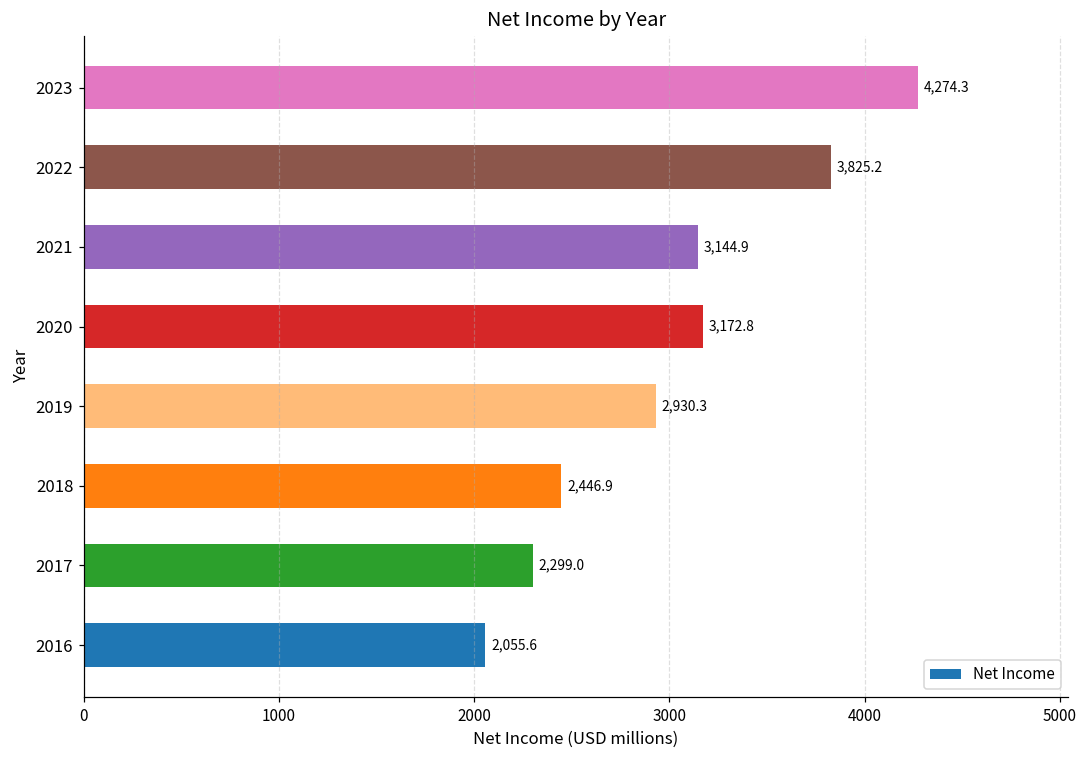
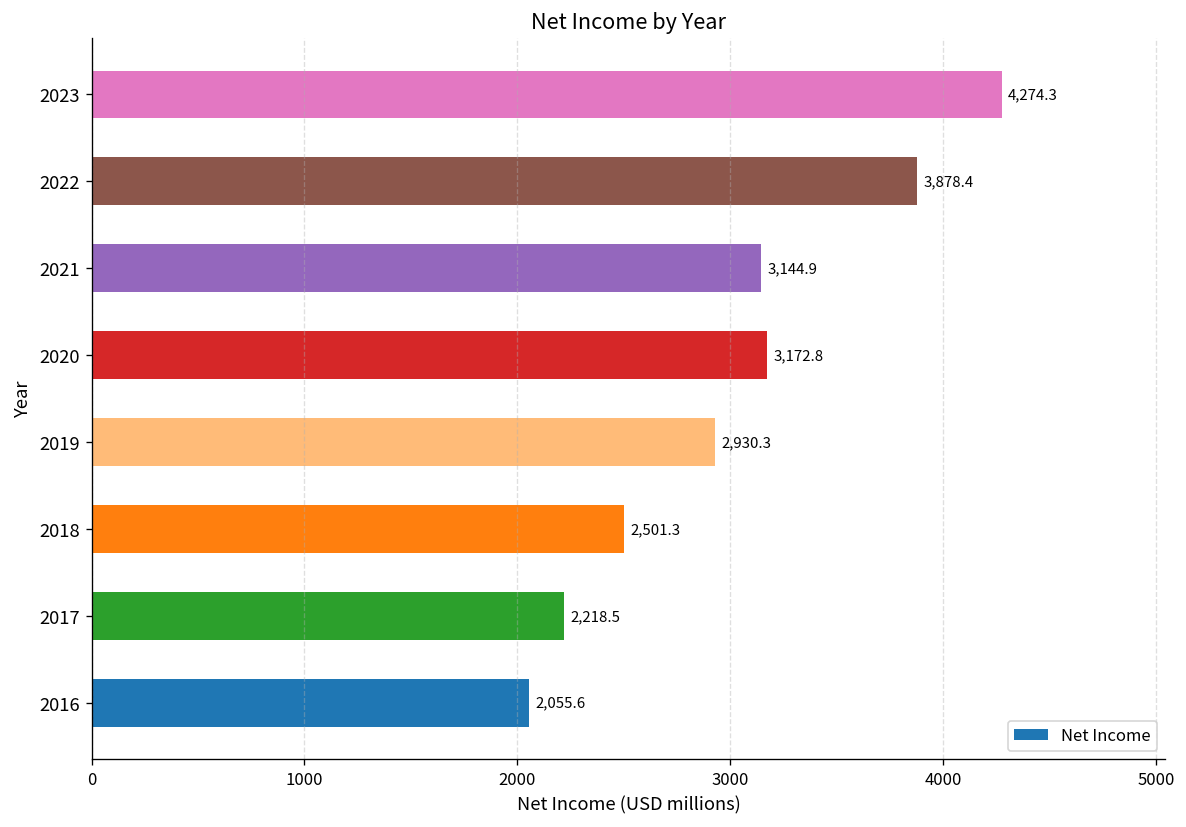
  {
    "2023": "4,274.3",
-   "2022": "3,825.2",
+   "2022": "3,878.4",
    "2021": "3,144.9",
    "2020": "3,172.8",
    "2019": "2,930.3",
-   "2018": "2,446.9",
-   "2017": "2,299.0",
+   "2018": "2,501.3",
+   "2017": "2,218.5",
    "2016": "2,055.6"
  }
